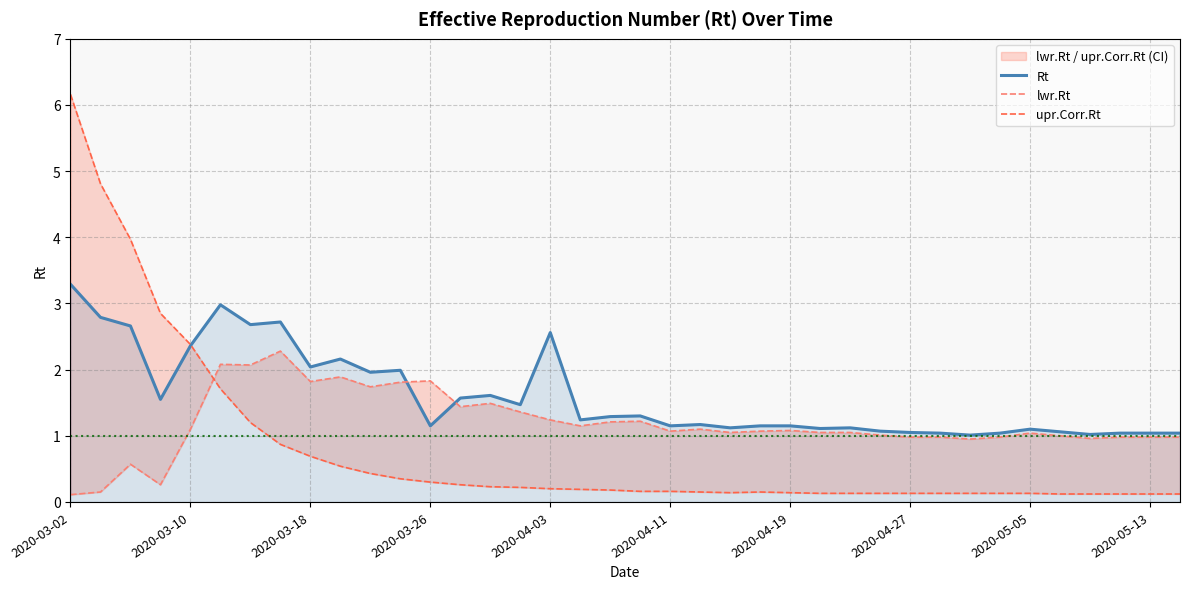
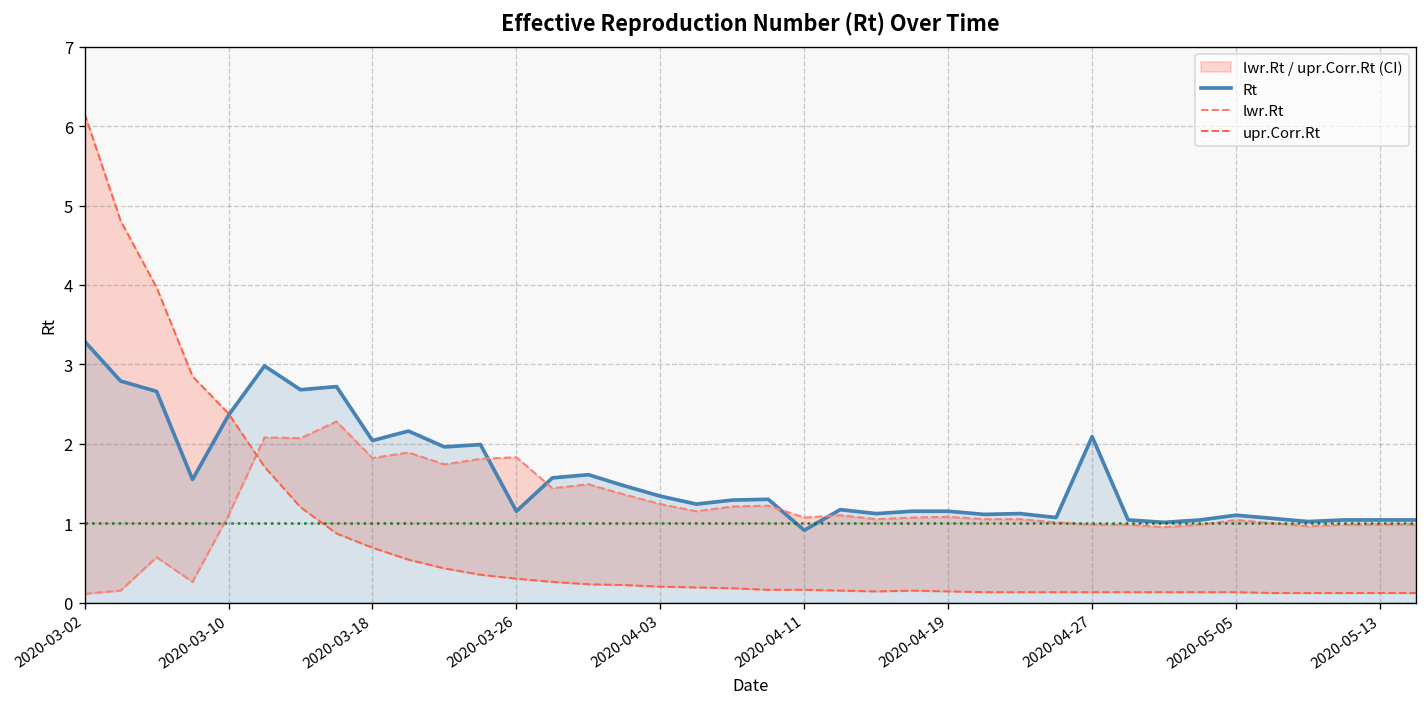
  {
    "Rt": {
      "2020-03-02": 3.3,
      "2020-03-18": 2.0,
      "2020-03-26": 1.2,
-     "2020-04-03": 2.6,
-     "2020-04-11": 1.2,
+     "2020-04-03": 1.3,
+     "2020-04-11": 0.9,
      "2020-04-19": 1.2,
-     "2020-04-27": 1.1,
+     "2020-04-27": 2.1,
      "2020-05-05": 1.1,
      "2020-05-13": 1.0
    }
  }
